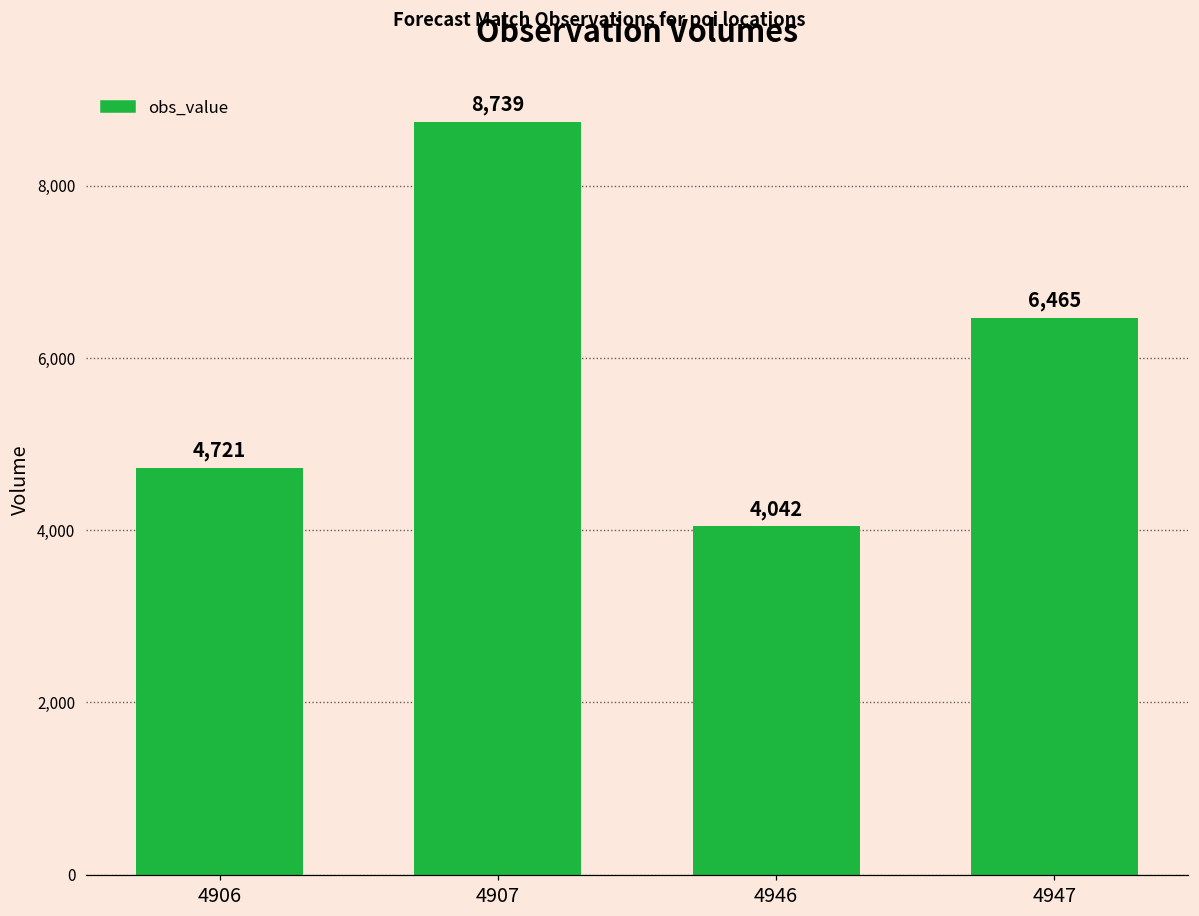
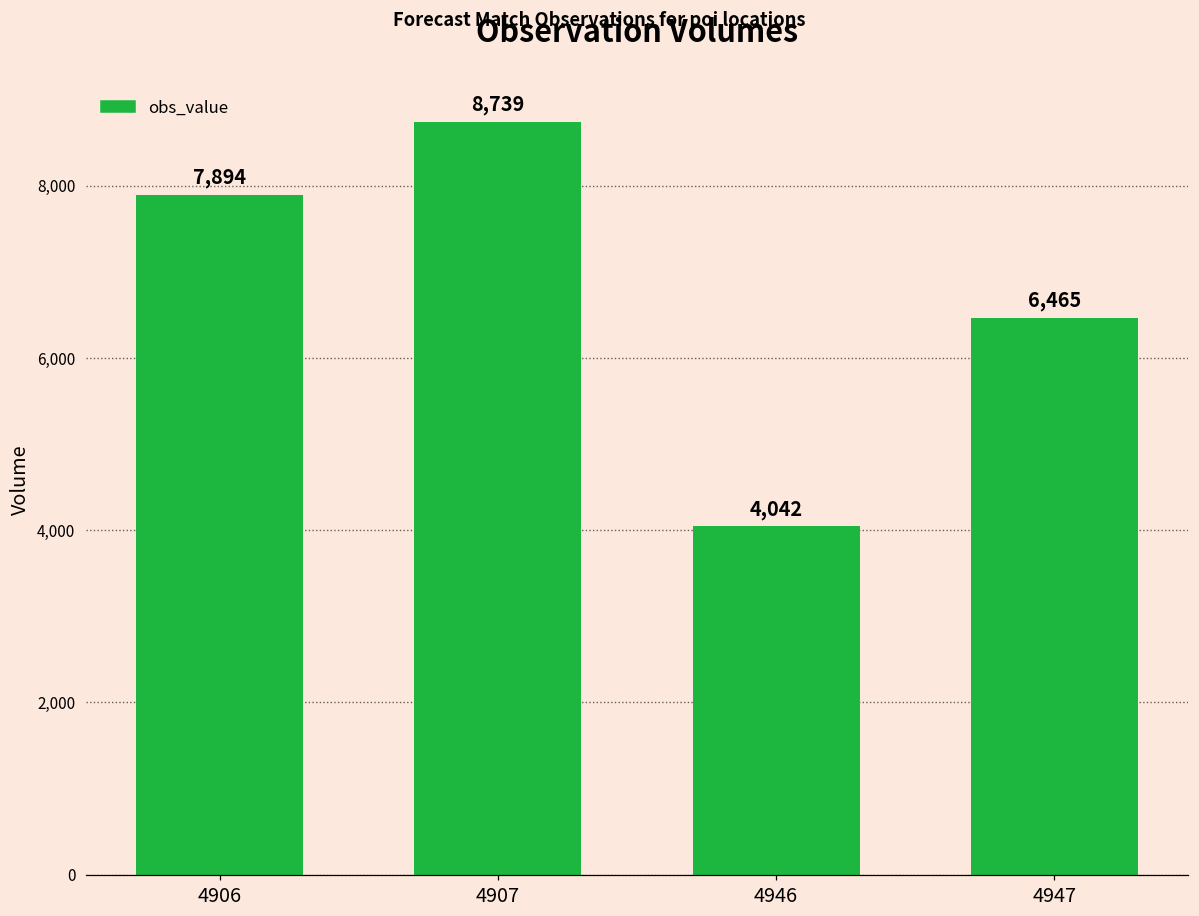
  {
-   "4906": "4,721",
+   "4906": "7,894",
    "4907": "8,739",
    "4946": "4,042",
    "4947": "6,465"
  }
